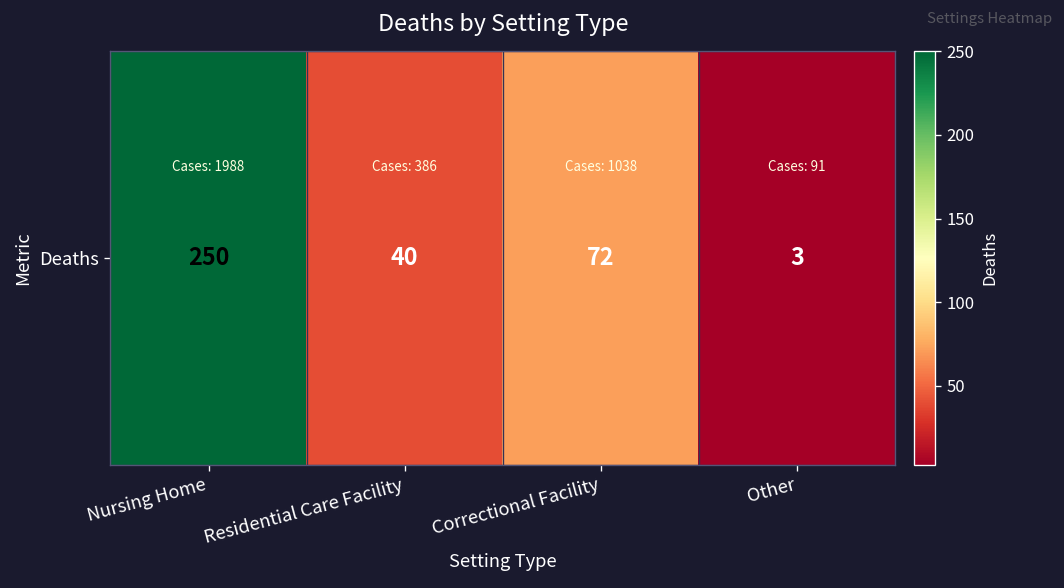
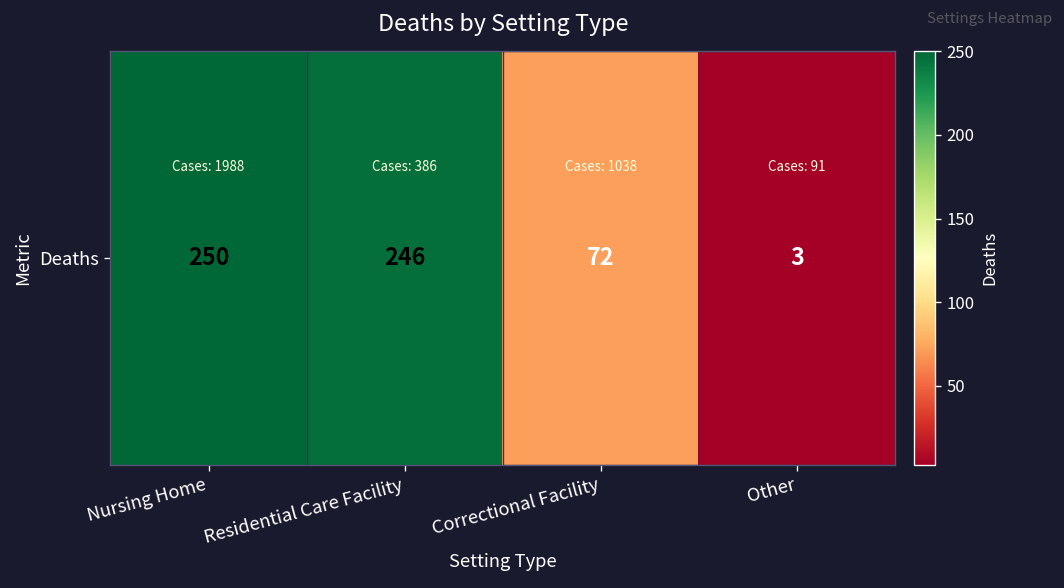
  {
    "Deaths": {
-     "Residential Care Facility": 40
+     "Residential Care Facility": 246
    }
  }
